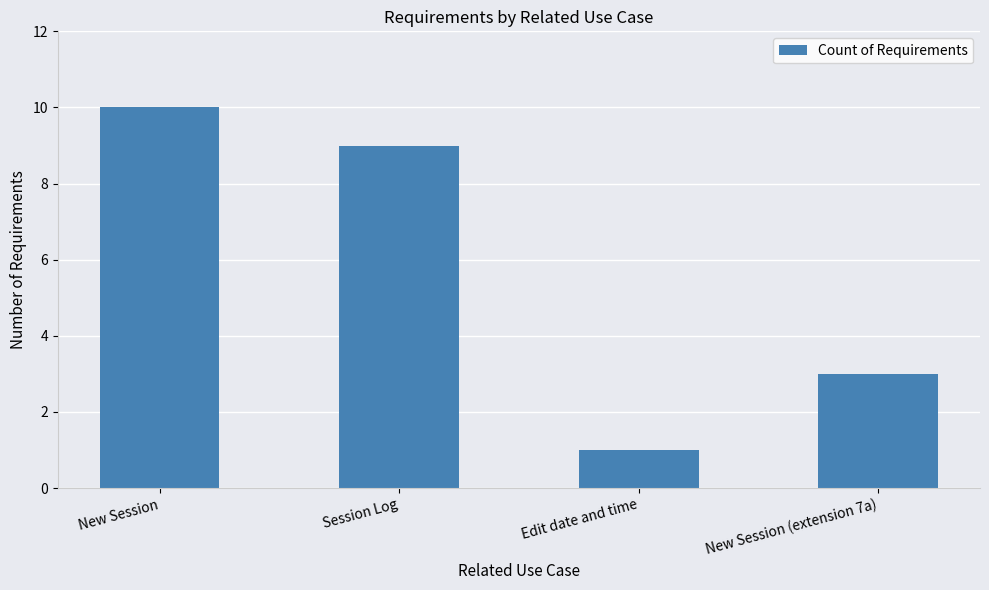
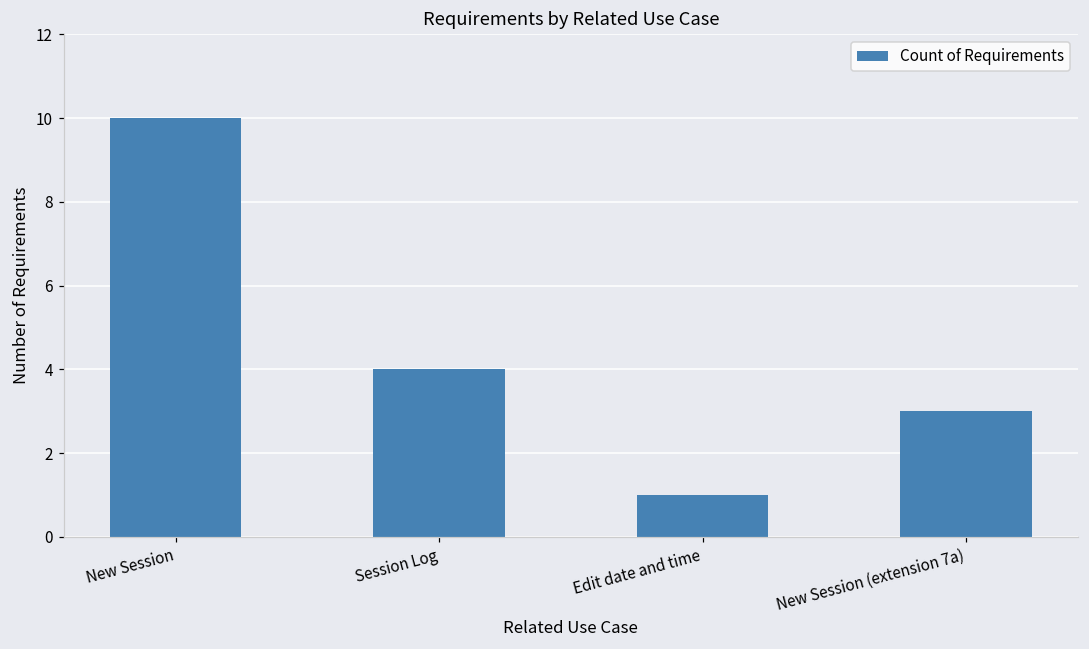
  {
    "New Session": 10,
-   "Session Log": 9,
+   "Session Log": 4,
    "Edit date and time": 1,
    "New Session (extension 7a)": 3
  }
